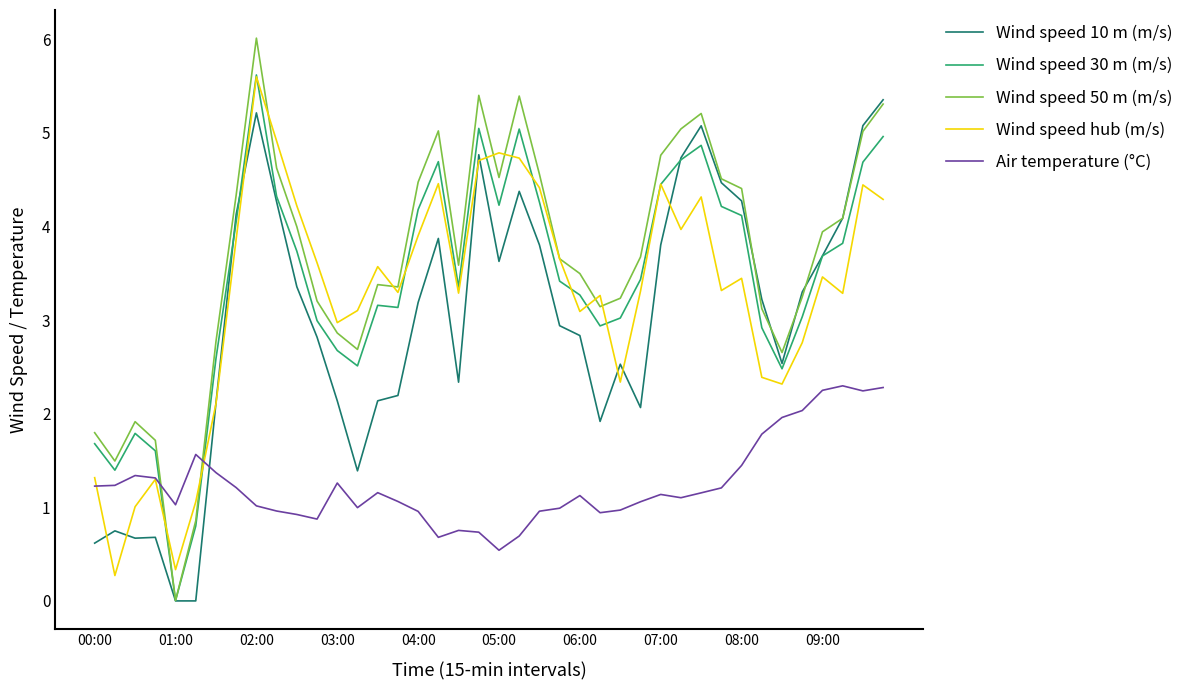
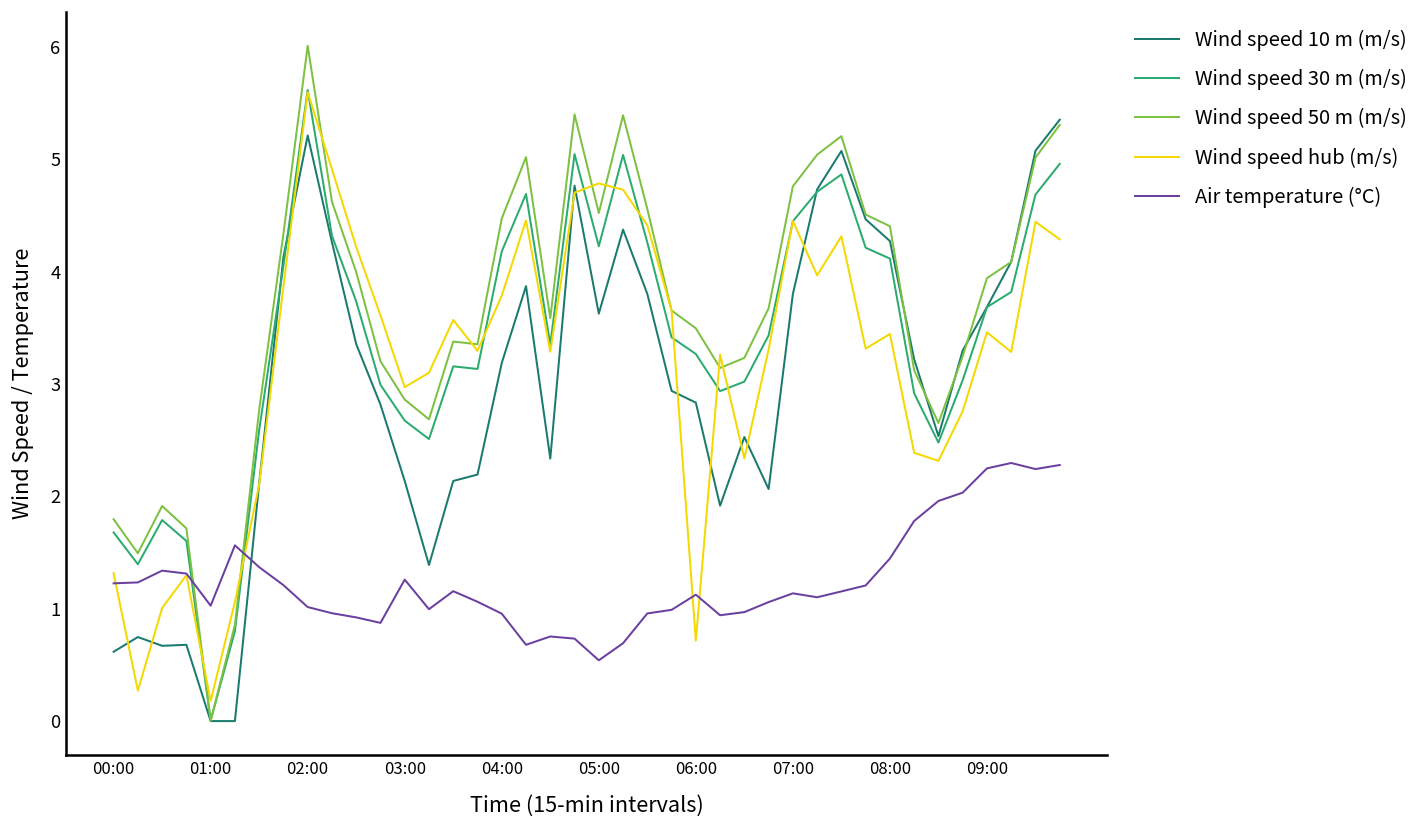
  {
    "Wind speed 50 m (m/s)": {
      "00:00": 1.8,
      "02:00": 6.0,
      "03:00": 2.9,
      "04:00": 4.5,
      "05:00": 4.5,
      "06:00": 3.5,
      "07:00": 4.8,
      "08:00": 4.4,
      "09:00": 3.9
    },
    "Wind speed hub (m/s)": {
      "00:00": 1.3,
-     "01:00": 0.3,
+     "01:00": 0.2,
      "03:00": 3.0,
-     "04:00": 3.9,
+     "04:00": 3.8,
      "05:00": 4.8,
-     "06:00": 3.1,
+     "06:00": 0.7,
      "08:00": 3.4,
      "09:00": 3.5
    },
    "Air temperature (°C)": {
      "00:00": 1.2,
      "01:00": 1.0,
      "02:00": 1.0,
      "03:00": 1.3,
      "04:00": 1.0,
      "05:00": 0.5,
      "06:00": 1.1,
      "07:00": 1.1,
      "08:00": 1.4,
      "09:00": 2.2
    }
  }
